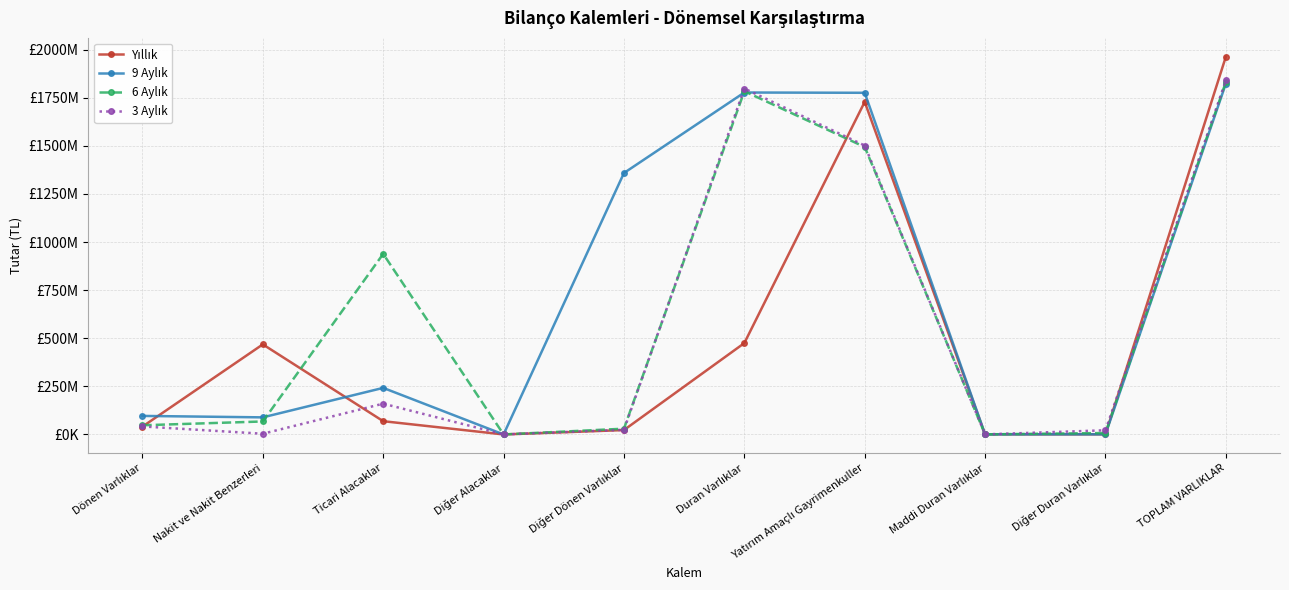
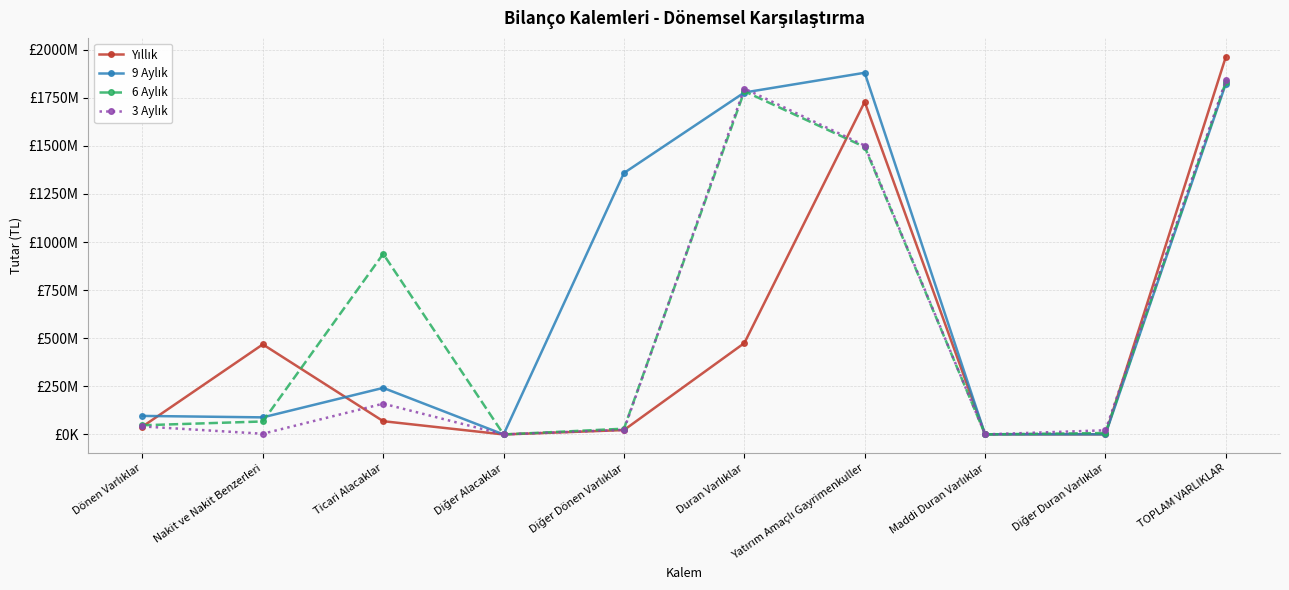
  {
    "Yıllık": {
      "Nakit ve Nakit Benzerleri": "£470000000",
      "Ticari Alacaklar": "£70000000",
      "Duran Varlıklar": "£470000000",
      "Yatırım Amaçlı Gayrimenkuller": "£1730000000",
      "TOPLAM VARLIKLAR": "£1960000000"
    },
    "9 Aylık": {
      "Dönen Varlıklar": "£100000000",
      "Nakit ve Nakit Benzerleri": "£90000000",
      "Ticari Alacaklar": "£240000000",
      "Diğer Dönen Varlıklar": "£1360000000",
-     "Yatırım Amaçlı Gayrimenkuller": "£1780000000"
+     "Yatırım Amaçlı Gayrimenkuller": "£1880000000"
    },
    "6 Aylık": {
      "Nakit ve Nakit Benzerleri": "£70000000",
      "Ticari Alacaklar": "£940000000"
    },
    "3 Aylık": {
      "Nakit ve Nakit Benzerleri": "£0",
      "Ticari Alacaklar": "£160000000",
      "Duran Varlıklar": "£1800000000",
      "Diğer Duran Varlıklar": "£20000000"
    }
  }
